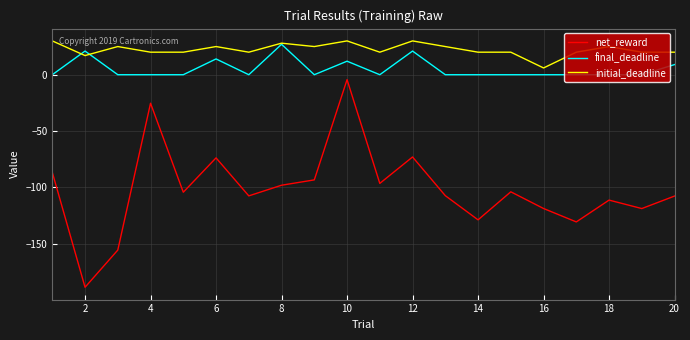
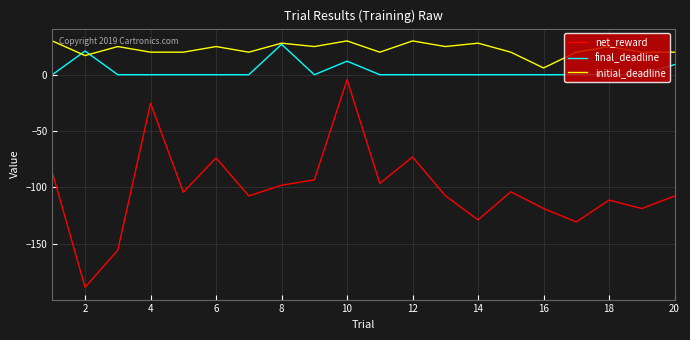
  {
    "net_reward": {
      "2": -189,
      "4": -25,
      "6": -74,
      "8": -98,
      "10": -4,
      "12": -73,
      "14": -129,
      "16": -119,
      "18": -111,
      "20": -108
    },
    "final_deadline": {
      "2": 21,
      "4": 0,
-     "6": 14,
+     "6": 0,
      "10": 12,
-     "12": 21,
+     "12": 0,
      "14": 0,
      "16": 0,
      "20": 9
    },
    "initial_deadline": {
      "2": 17,
      "4": 20,
      "6": 25,
      "10": 30,
      "12": 30,
-     "14": 20,
+     "14": 28,
      "16": 6,
      "20": 20
    }
  }
